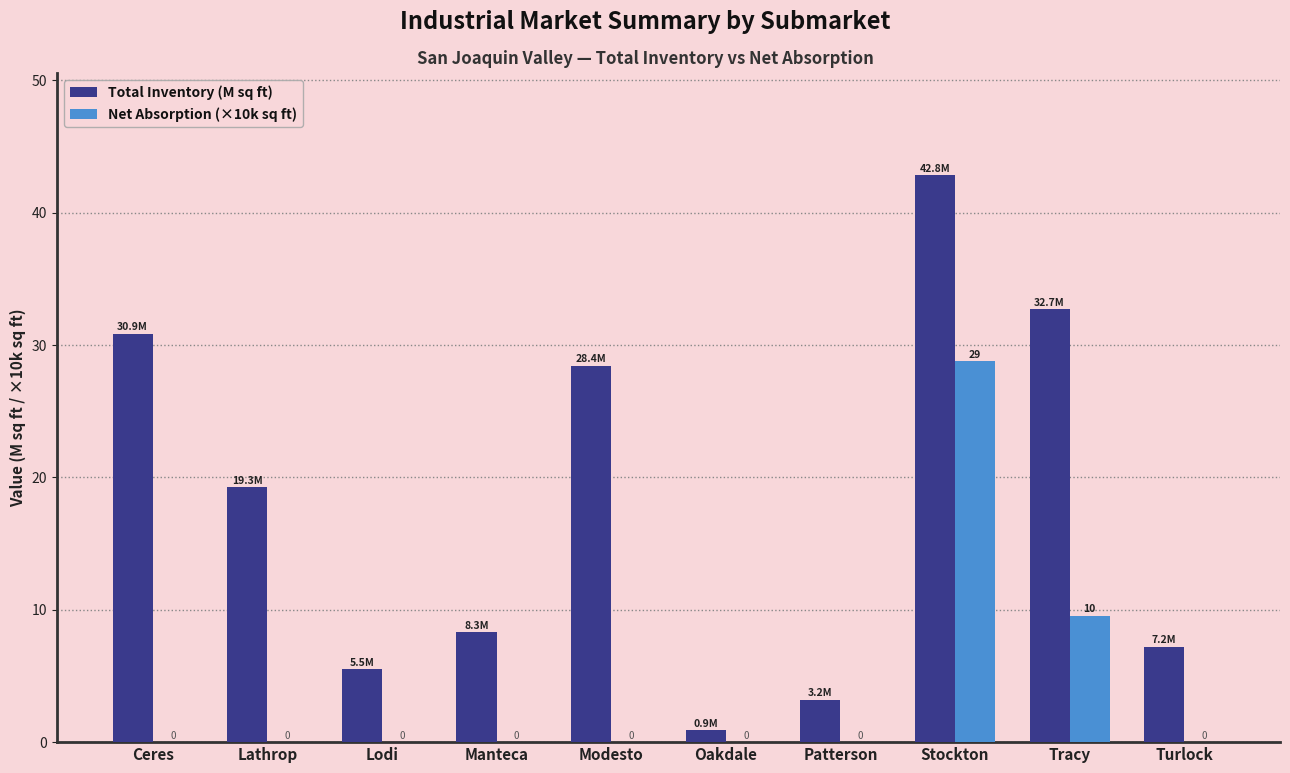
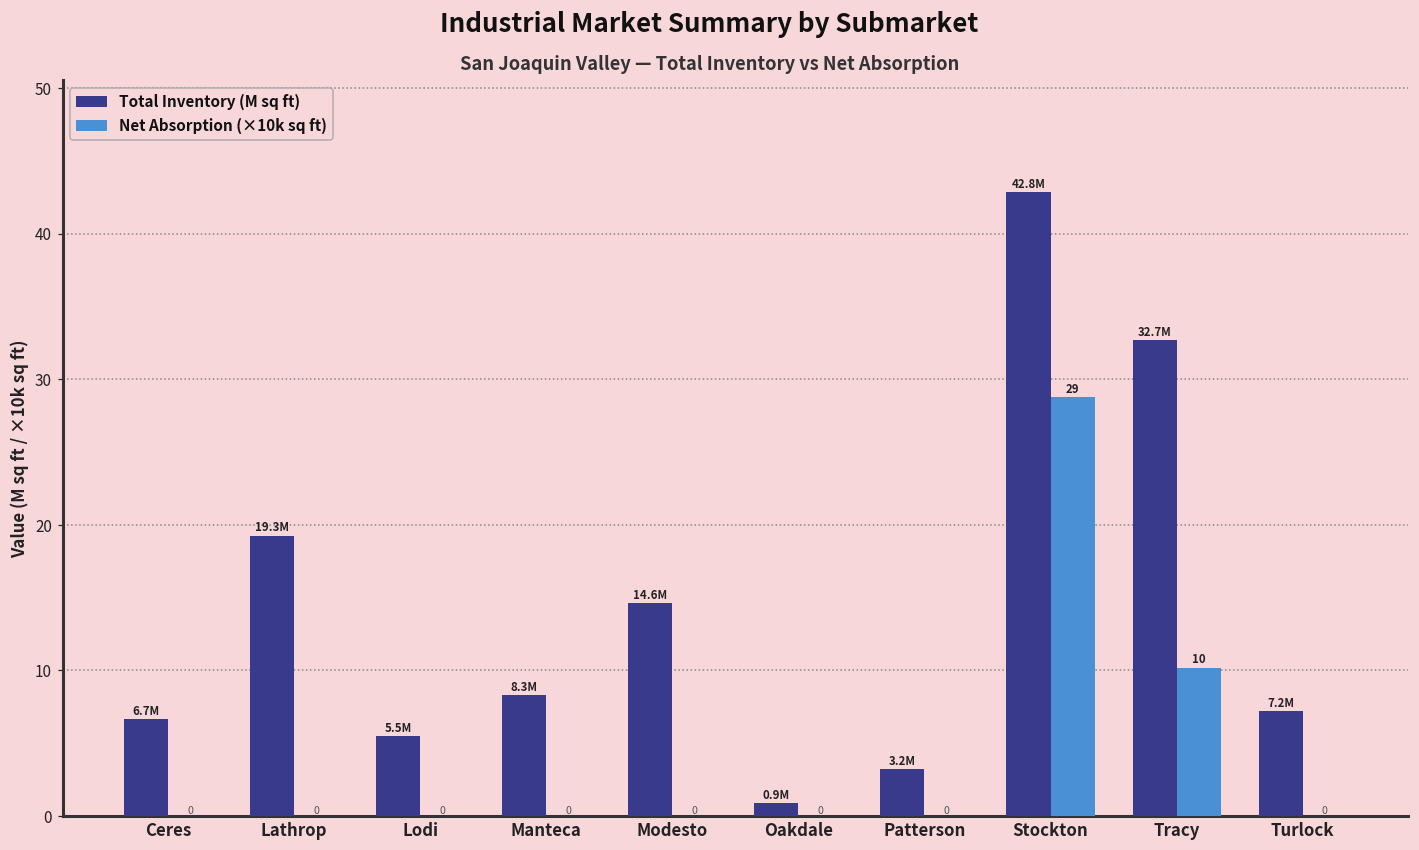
  {
    "Total Inventory (M sq ft)": {
-     "Ceres": "30.9M",
+     "Ceres": "6.7M",
      "Lathrop": "19.3M",
      "Lodi": "5.5M",
      "Manteca": "8.3M",
-     "Modesto": "28.4M",
+     "Modesto": "14.6M",
      "Oakdale": "0.9M",
      "Patterson": "3.2M",
      "Stockton": "42.8M",
      "Tracy": "32.7M",
      "Turlock": "7.2M"
    },
    "Net Absorption (×10k sq ft)": {
-     "Tracy": "9.6"
+     "Tracy": "10.2"
    }
  }
